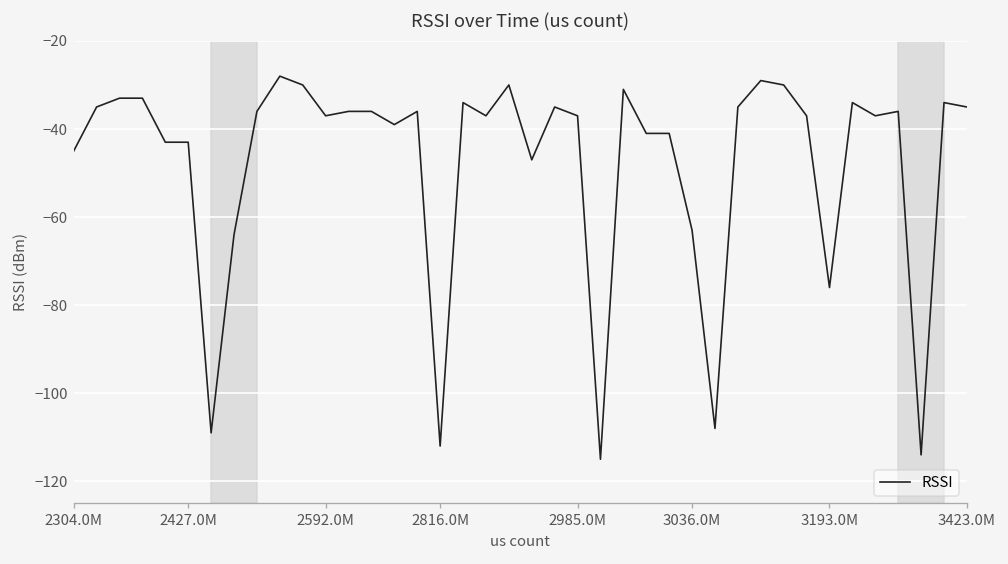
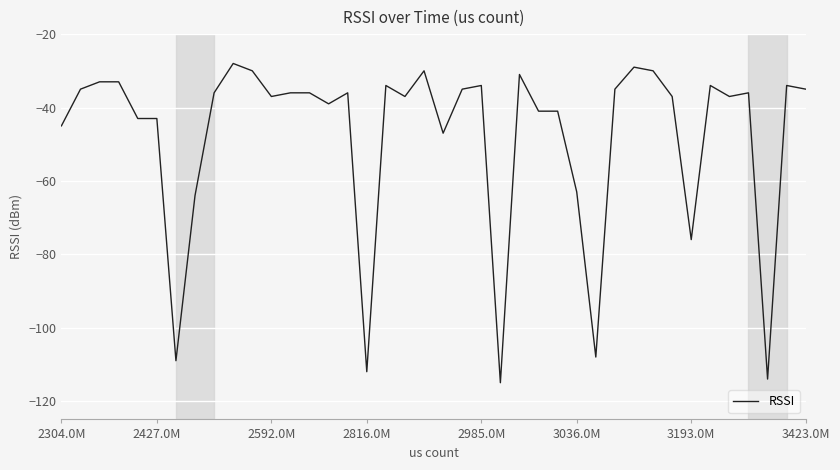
  {
    "2304.0M": -45,
    "2427.0M": -43,
    "2592.0M": -37,
    "2816.0M": -112,
-   "2985.0M": -37,
+   "2985.0M": -34,
    "3036.0M": -63,
    "3193.0M": -76,
    "3423.0M": -35
  }
